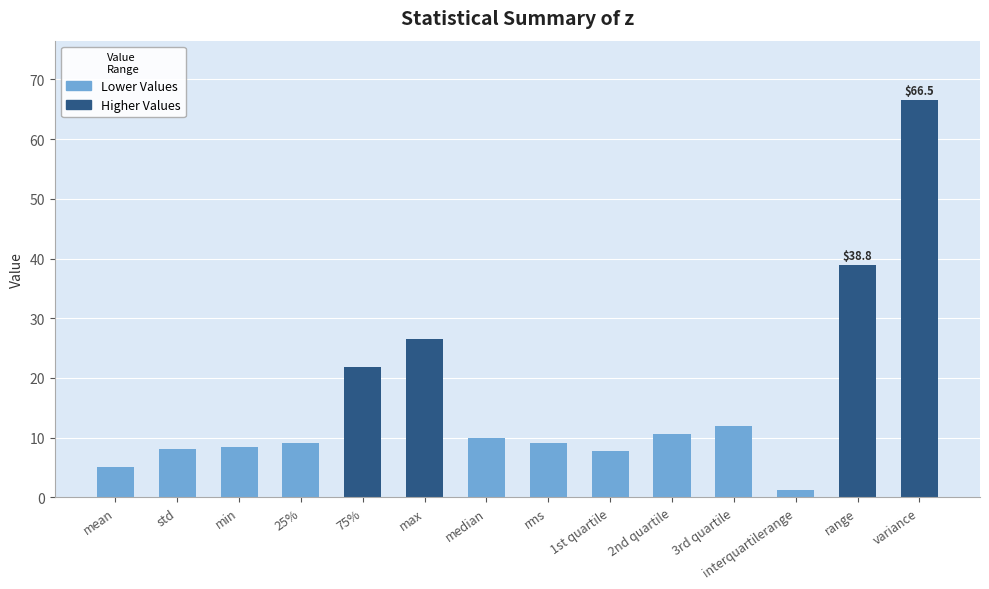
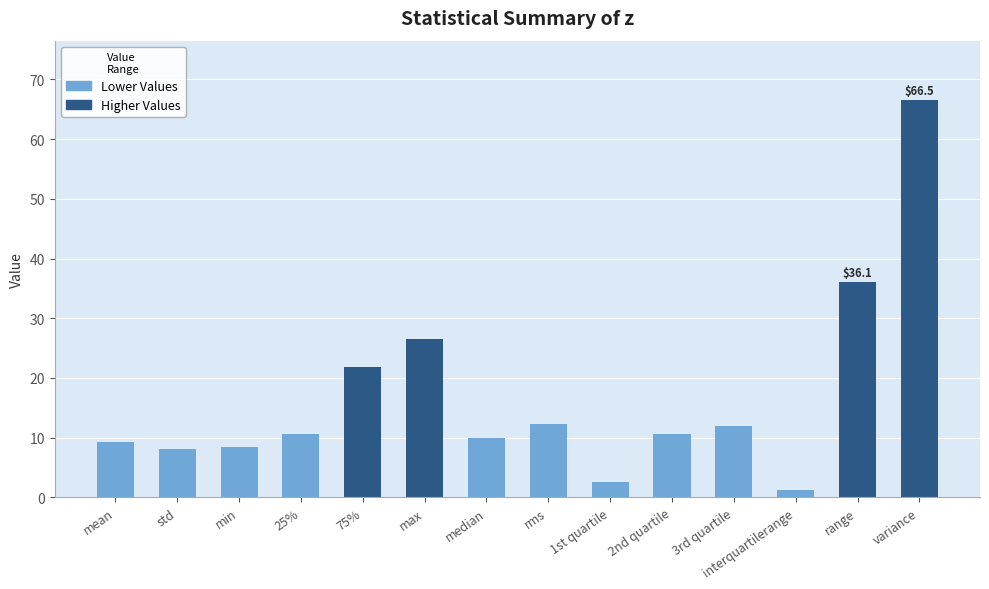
  {
-   "mean": "5",
-   "25%": "9",
-   "rms": "9",
-   "1st quartile": "8",
-   "range": "$38.8",
+   "mean": "9",
+   "25%": "11",
+   "rms": "12",
+   "1st quartile": "3",
+   "range": "$36.1",
    "variance": "$66.5"
  }
